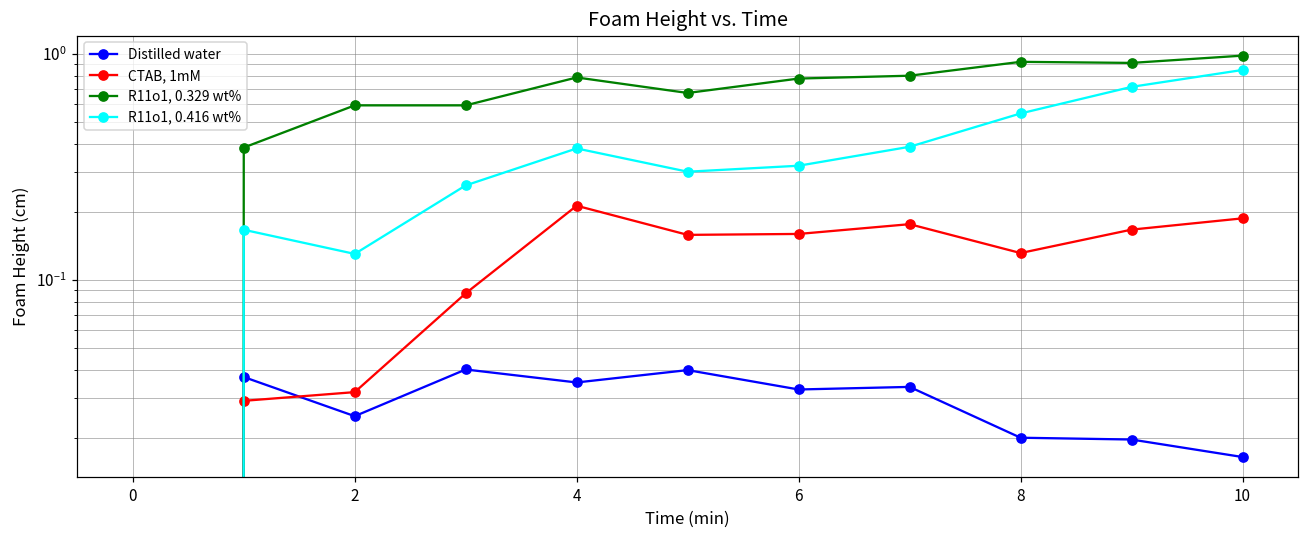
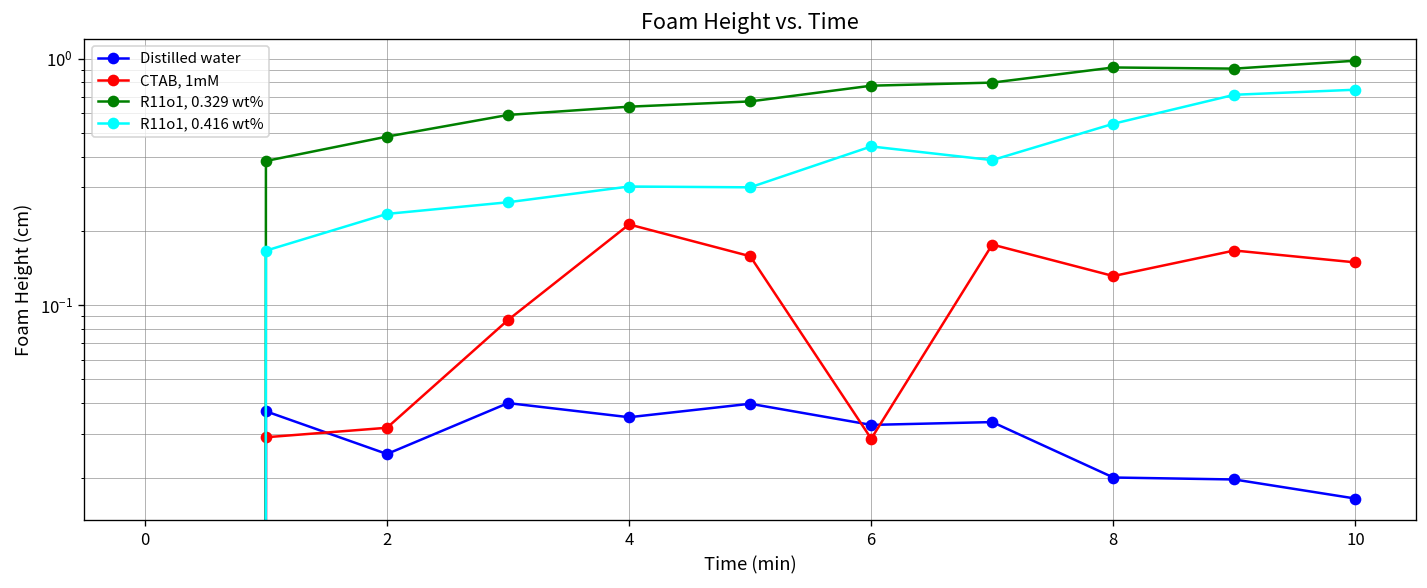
  {
    "Distilled water": {
      "2": 0.025,
      "4": 0.035,
      "6": 0.033,
      "8": 0.020,
      "10": 0.016
    },
    "CTAB, 1mM": {
      "2": 0.032,
      "4": 0.21,
-     "6": 0.16,
+     "6": 0.029,
      "8": 0.13,
-     "10": 0.19
+     "10": 0.15
    },
    "R11o1, 0.329 wt%": {
-     "2": 0.59,
-     "4": 0.78,
+     "2": 0.48,
+     "4": 0.64,
      "6": 0.78,
      "8": 0.9,
      "10": 1.0
    },
    "R11o1, 0.416 wt%": {
-     "2": 0.13,
-     "4": 0.38,
-     "6": 0.32,
+     "2": 0.23,
+     "4": 0.30,
+     "6": 0.44,
      "8": 0.54,
-     "10": 0.85
+     "10": 0.75
    }
  }
